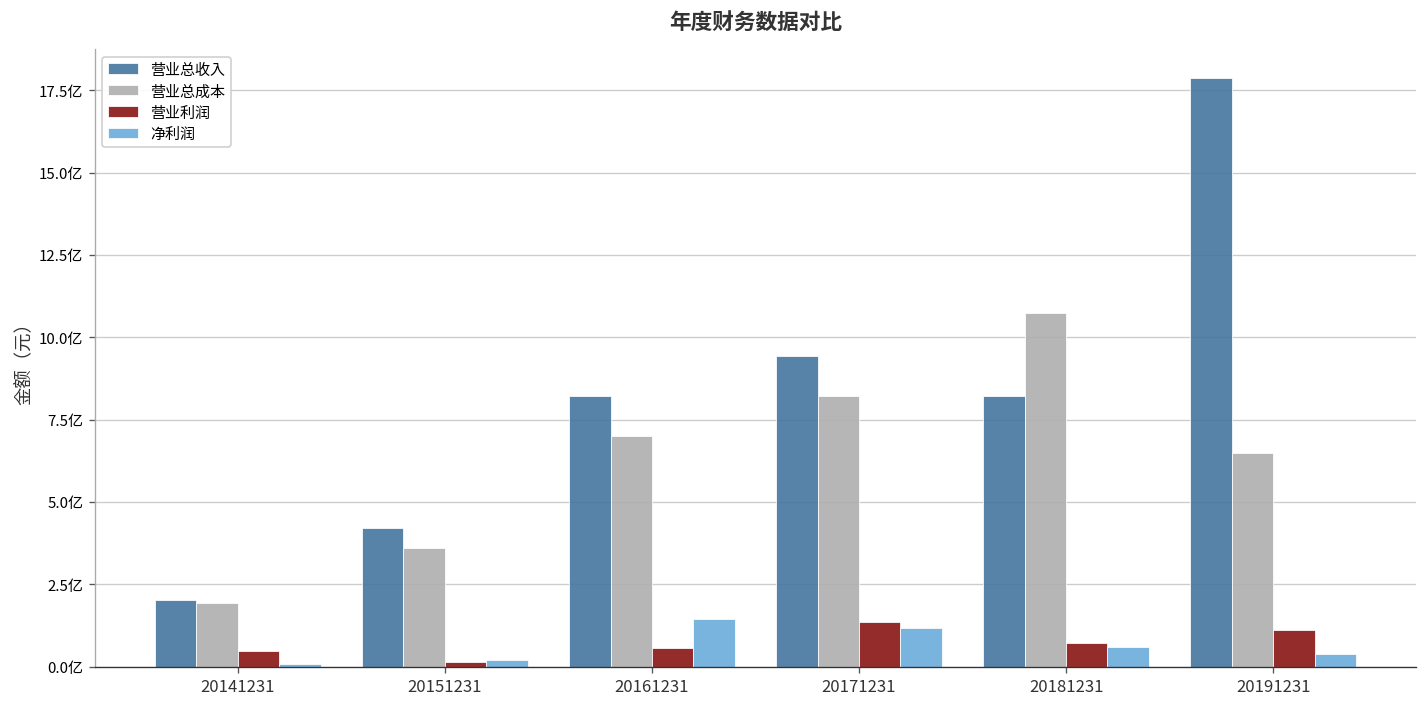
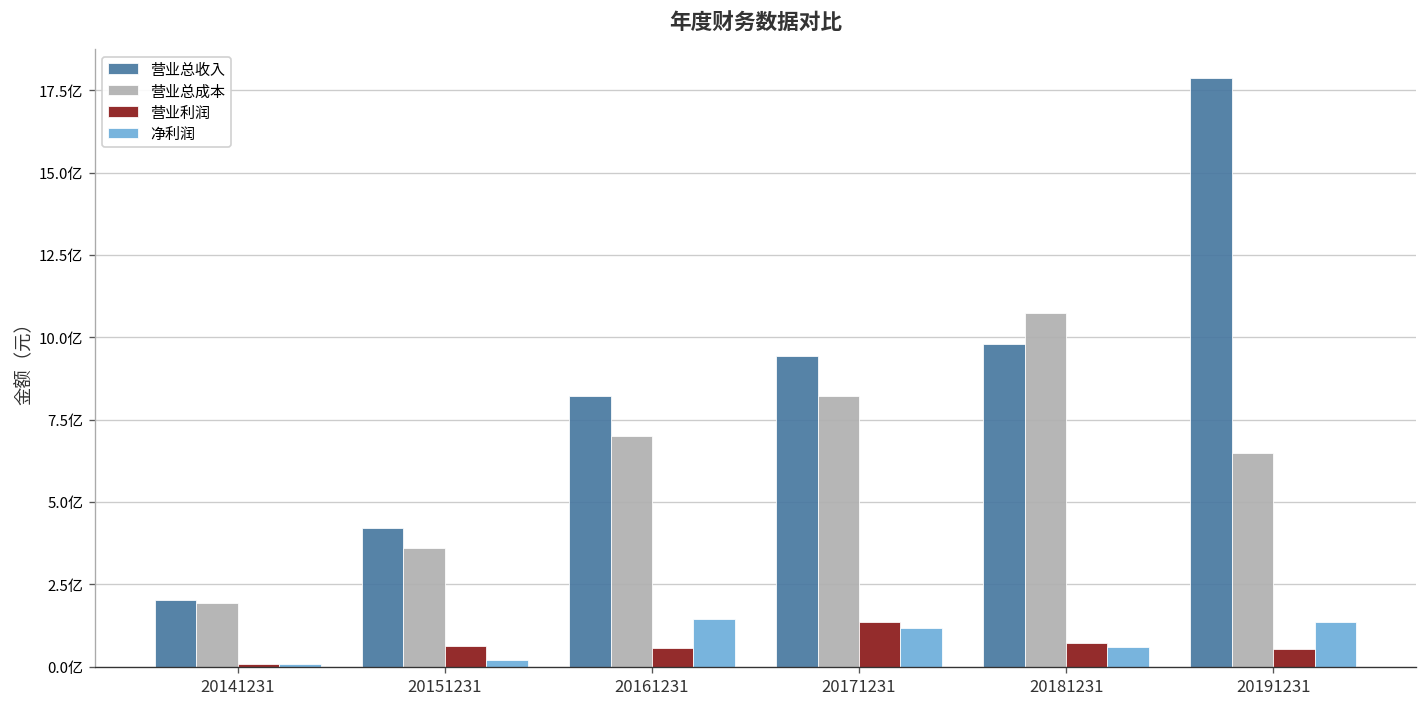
  {
    "营业总收入": {
      "20141231": "2.0亿",
      "20151231": "4.2亿",
      "20161231": "8.2亿",
      "20171231": "9.4亿",
-     "20181231": "8.2亿",
+     "20181231": "9.8亿",
      "20191231": "17.9亿"
    },
    "营业总成本": {
      "20141231": "1.9亿",
      "20151231": "3.6亿",
      "20161231": "7.0亿",
      "20171231": "8.2亿",
      "20181231": "10.7亿",
      "20191231": "6.5亿"
    },
    "营业利润": {
-     "20141231": "0.5亿",
-     "20151231": "0.1亿",
+     "20141231": "0.1亿",
+     "20151231": "0.6亿",
      "20161231": "0.6亿",
      "20171231": "1.3亿",
      "20181231": "0.7亿",
-     "20191231": "1.1亿"
+     "20191231": "0.5亿"
    },
    "净利润": {
      "20151231": "0.2亿",
      "20161231": "1.4亿",
      "20171231": "1.2亿",
      "20181231": "0.6亿",
-     "20191231": "0.4亿"
+     "20191231": "1.3亿"
    }
  }
